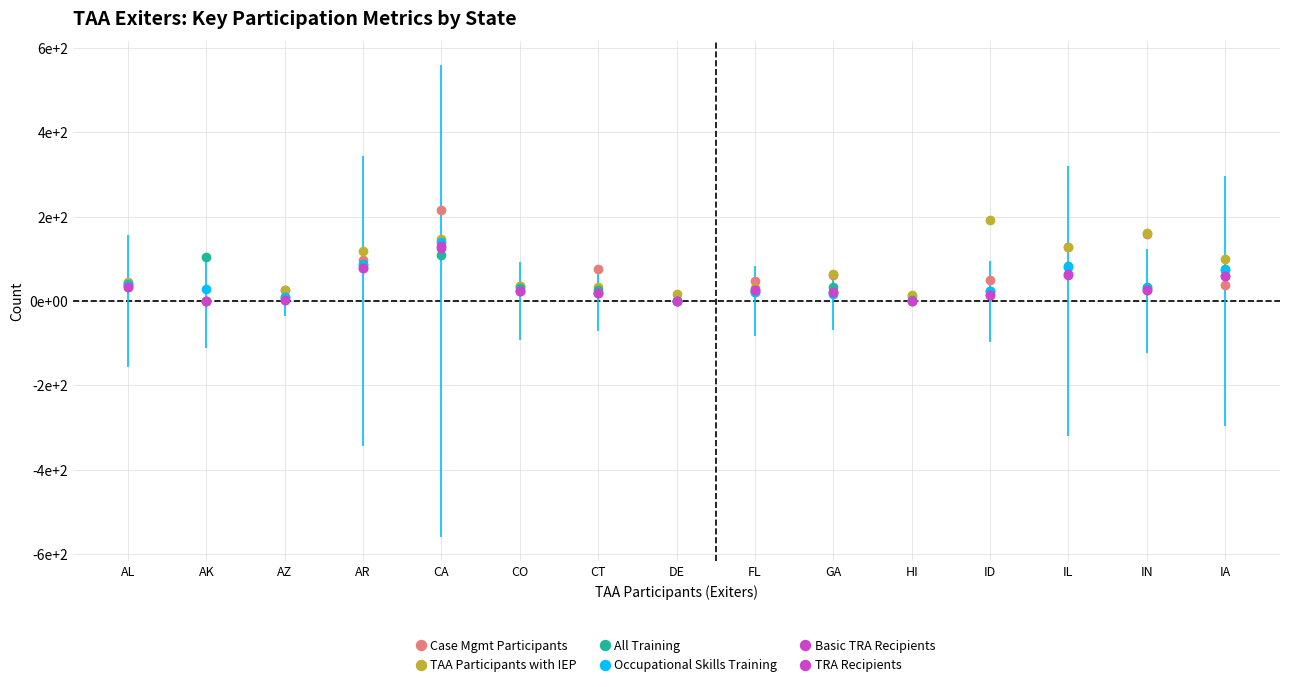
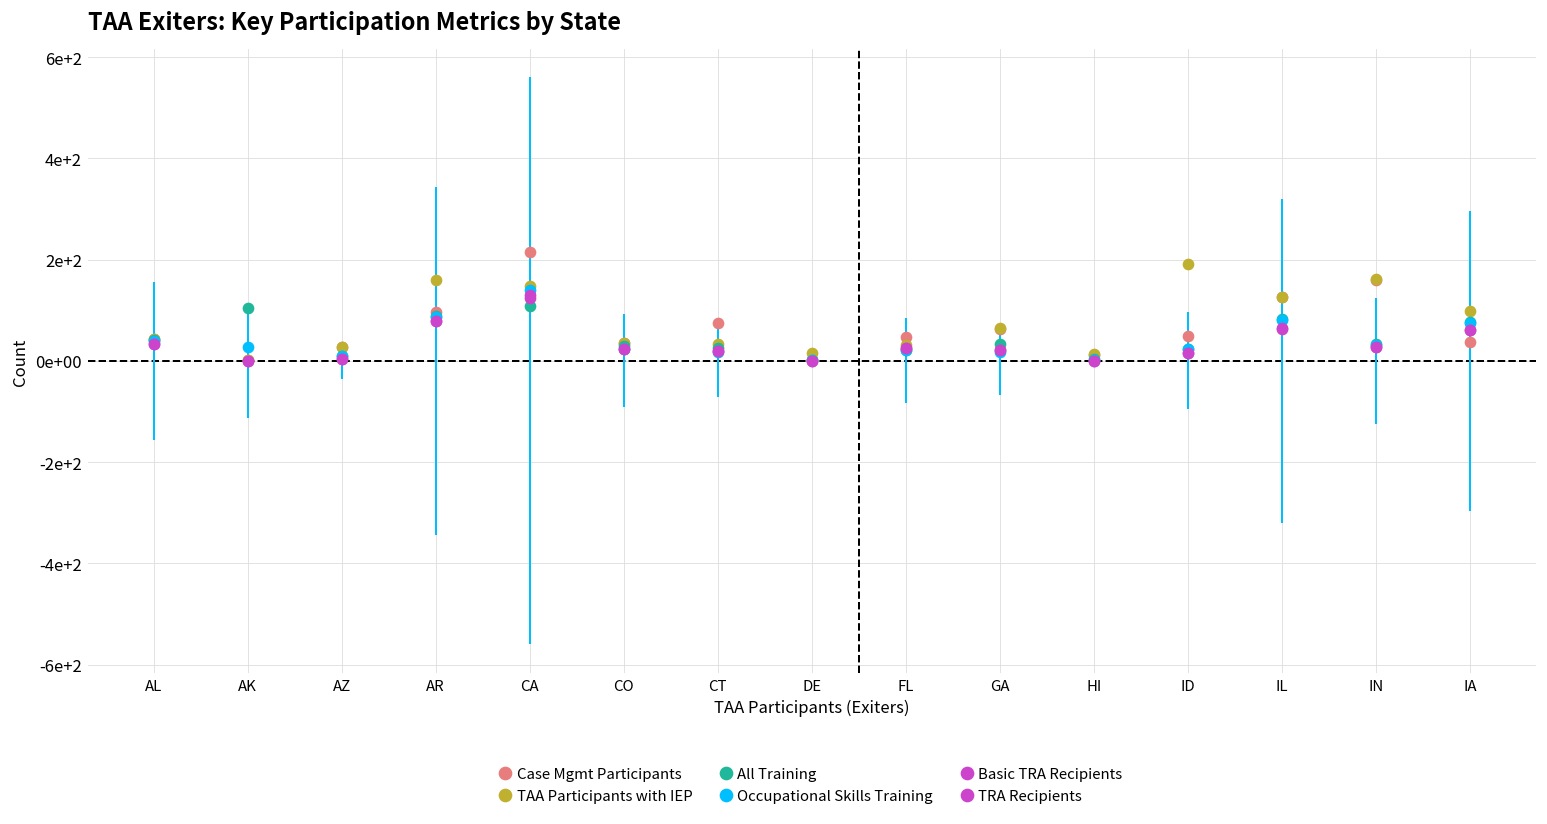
  {
    "Case Mgmt Participants": {
      "AR": 100,
      "CA": 220,
      "CT": 80,
      "FL": 50,
      "ID": 50,
      "IA": 40
    },
    "TAA Participants with IEP": {
-     "AR": 120,
+     "AR": 160,
      "CA": 150,
      "CT": 30,
      "DE": 20,
      "FL": 30,
      "ID": 190,
      "IA": 100
    },
    "All Training": {
      "AK": 100,
      "CA": 110,
      "GA": 30
    },
    "Occupational Skills Training": {
      "AK": 30,
      "CA": 140
    }
  }
